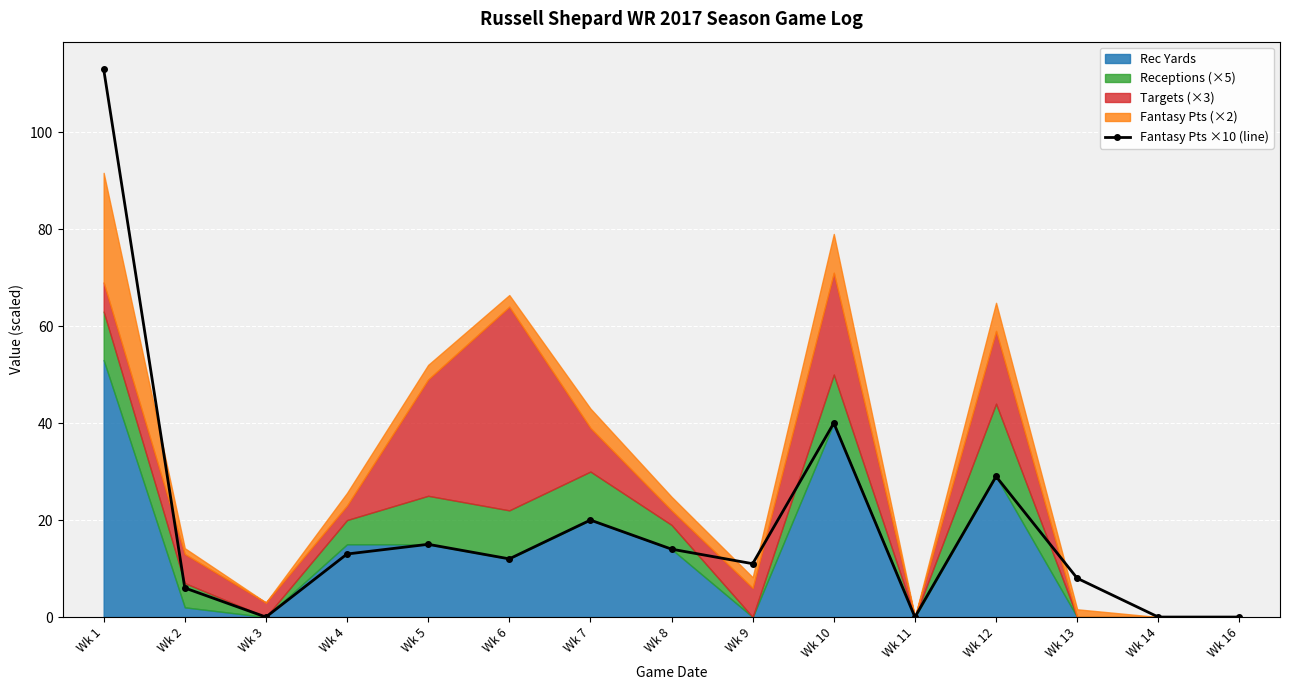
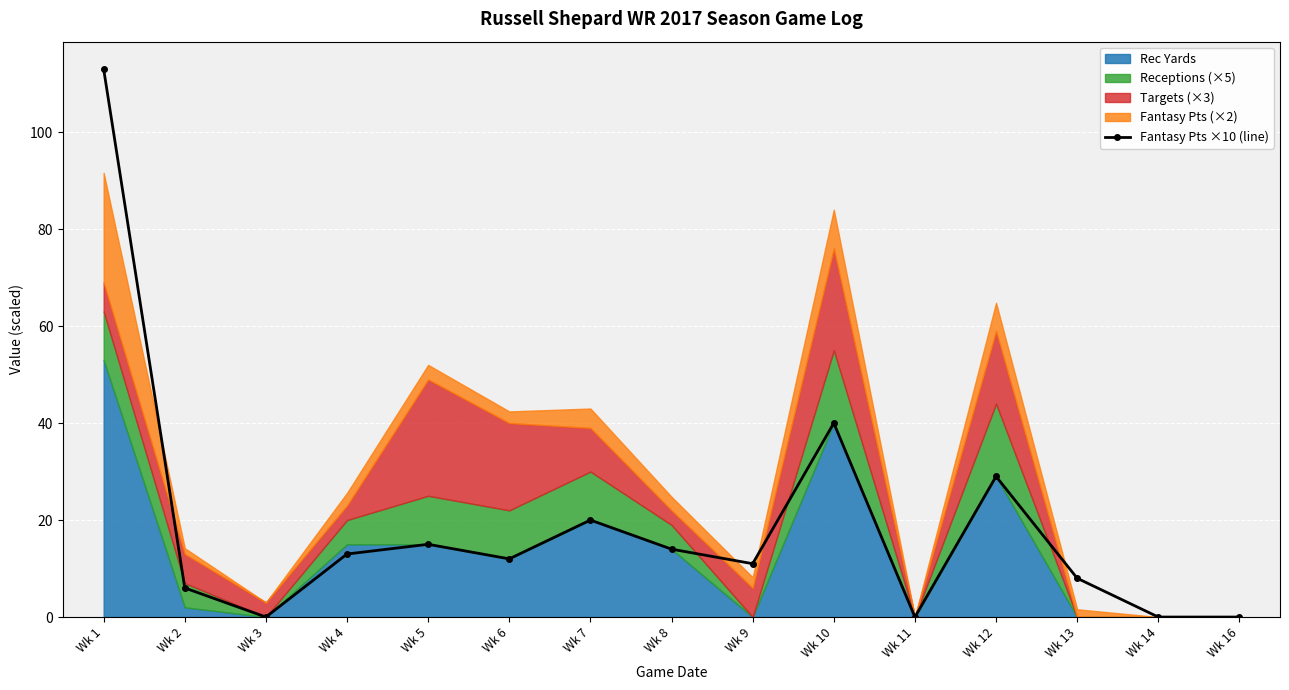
  {
    "Fantasy Pts ×10 (line)": {
      "Wk 1": 113,
      "Wk 2": 6,
      "Wk 4": 13,
      "Wk 9": 11,
      "Wk 13": 8
    },
    "Rec Yards": {
      "Wk 1": 53,
      "Wk 2": 2,
      "Wk 4": 15
    },
    "Receptions (×5)": {
      "Wk 1": 10,
      "Wk 2": 5,
      "Wk 4": 5,
      "Wk 5": 10,
      "Wk 6": 10,
      "Wk 7": 10,
      "Wk 8": 5,
-     "Wk 10": 10,
+     "Wk 10": 15,
      "Wk 12": 15
    },
    "Targets (×3)": {
      "Wk 1": 6,
      "Wk 2": 6,
      "Wk 4": 3,
      "Wk 5": 24,
-     "Wk 6": 42,
+     "Wk 6": 18,
      "Wk 7": 9,
      "Wk 8": 3,
      "Wk 9": 6,
      "Wk 10": 21,
      "Wk 12": 15
    },
    "Fantasy Pts (×2)": {
      "Wk 1": 23,
      "Wk 2": 1,
      "Wk 4": 3,
      "Wk 5": 3,
      "Wk 6": 2,
      "Wk 7": 4,
      "Wk 8": 3,
      "Wk 9": 2,
      "Wk 10": 8,
      "Wk 12": 6,
      "Wk 13": 2
    }
  }
